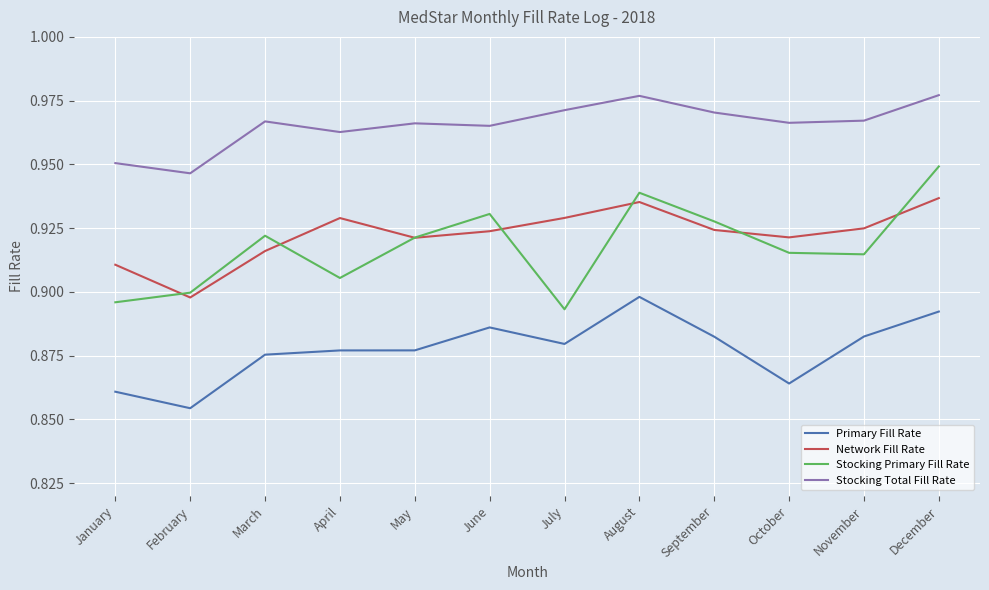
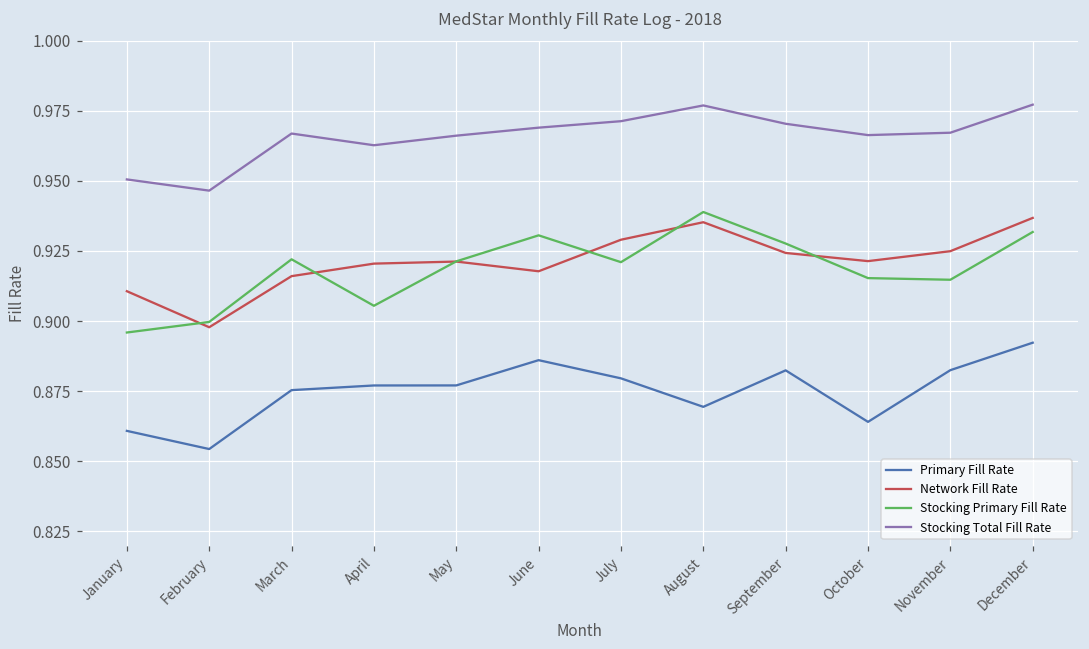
  {
    "Primary Fill Rate": {
      "January": 0.861,
      "February": 0.854,
      "March": 0.875,
      "April": 0.877,
      "May": 0.877,
      "June": 0.886,
      "July": 0.880,
-     "August": 0.898,
+     "August": 0.869,
      "September": 0.882,
      "October": 0.864,
      "November": 0.883,
      "December": 0.892
    },
    "Network Fill Rate": {
      "January": 0.911,
      "February": 0.898,
      "March": 0.916,
-     "April": 0.929,
-     "June": 0.924,
+     "April": 0.920,
+     "June": 0.918,
      "July": 0.929,
      "August": 0.935,
      "September": 0.924,
      "October": 0.921,
      "November": 0.925,
      "December": 0.937
    },
    "Stocking Primary Fill Rate": {
      "January": 0.896,
      "February": 0.900,
      "March": 0.922,
      "April": 0.905,
      "June": 0.931,
-     "July": 0.893,
+     "July": 0.921,
      "August": 0.939,
      "September": 0.928,
      "October": 0.915,
      "November": 0.915,
-     "December": 0.949
+     "December": 0.932
    },
    "Stocking Total Fill Rate": {
      "January": 0.951,
      "February": 0.947,
      "March": 0.967,
      "April": 0.963,
      "May": 0.966,
-     "June": 0.965,
+     "June": 0.969,
      "July": 0.971,
      "August": 0.977,
      "September": 0.970,
      "October": 0.966,
      "November": 0.967,
      "December": 0.977
    }
  }
